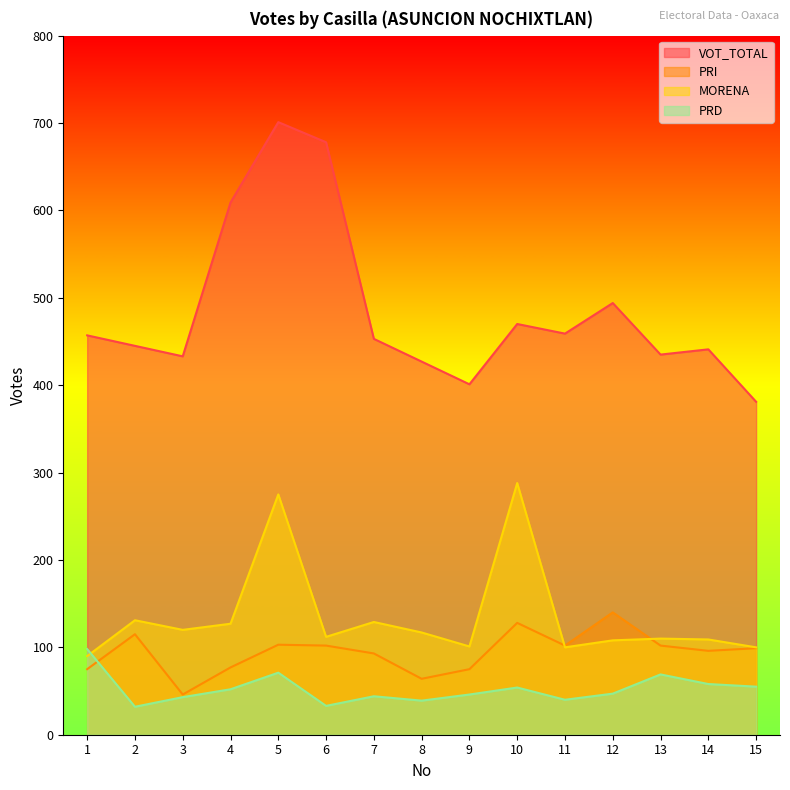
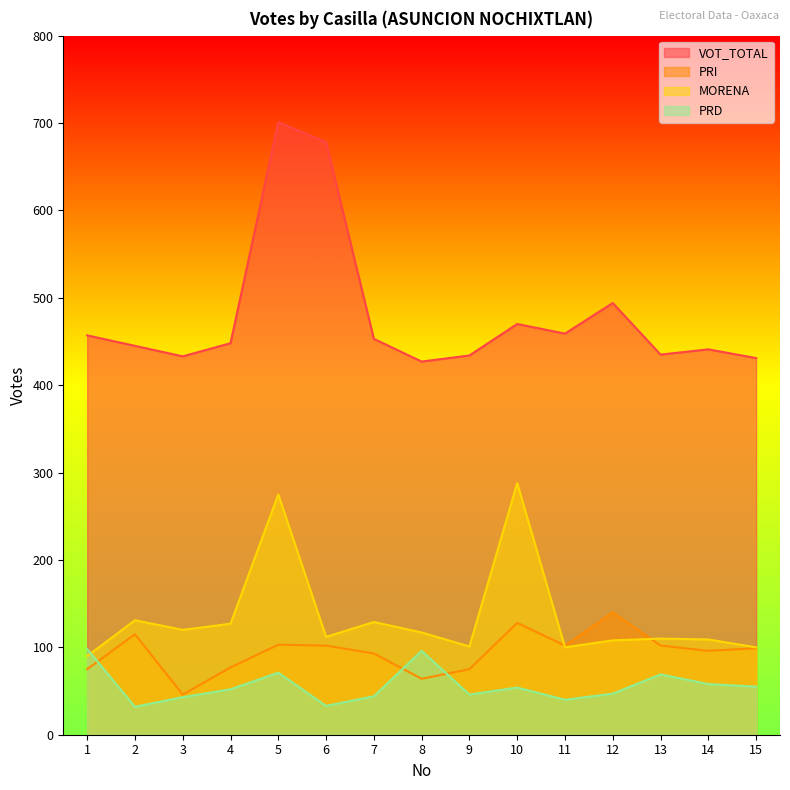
  {
    "VOT_TOTAL": {
      "1": 460,
      "2": 450,
      "3": 430,
-     "4": 610,
+     "4": 450,
      "5": 700,
      "6": 680,
      "7": 450,
      "8": 430,
-     "9": 400,
+     "9": 430,
      "10": 470,
      "11": 460,
      "12": 490,
      "13": 440,
      "14": 440,
-     "15": 380
+     "15": 430
    },
    "PRI": {
      "1": 80,
      "2": 120,
      "3": 50,
      "4": 80,
      "5": 100,
      "6": 100,
      "7": 90,
      "8": 60,
      "9": 80,
      "10": 130,
      "12": 140,
      "13": 100,
      "14": 100
    },
    "MORENA": {
      "1": 90,
      "2": 130,
      "3": 120,
      "4": 130,
      "5": 280,
      "6": 110,
      "7": 130,
      "8": 120,
      "9": 100,
      "10": 290,
      "12": 110,
      "13": 110,
      "14": 110
    },
    "PRD": {
      "1": 100,
      "2": 30,
      "3": 40,
      "4": 50,
      "5": 70,
      "6": 30,
      "7": 40,
-     "8": 40,
+     "8": 100,
      "9": 50,
      "10": 50,
      "11": 40,
      "12": 50,
      "13": 70,
      "14": 60,
      "15": 60
    }
  }
